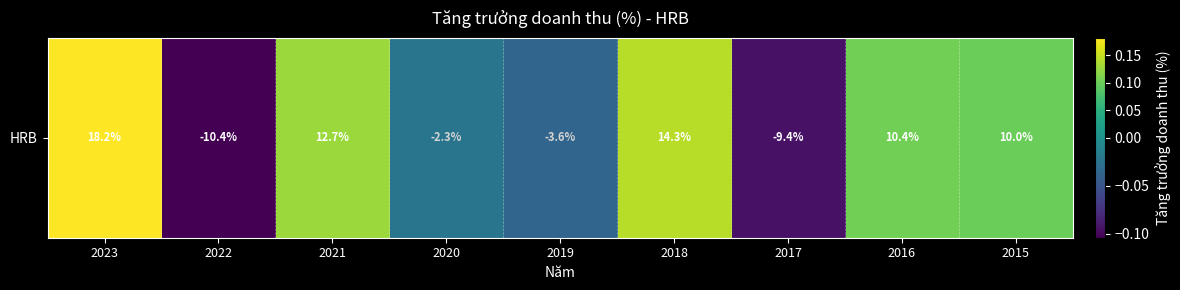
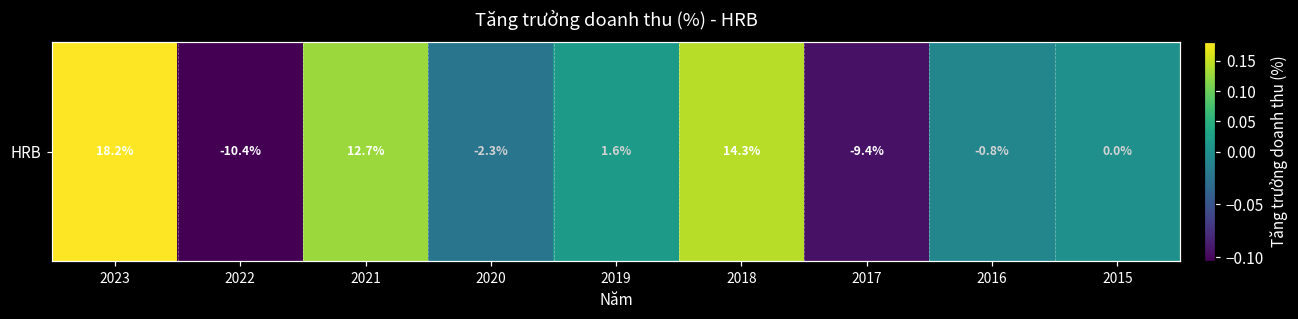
  {
    "HRB": {
      "2023": "18.2%",
      "2022": "-10.4%",
      "2021": "12.7%",
      "2020": "-2.3%",
-     "2019": "-3.6%",
+     "2019": "1.6%",
      "2018": "14.3%",
      "2017": "-9.4%",
-     "2016": "10.4%",
-     "2015": "10.0%"
+     "2016": "-0.8%",
+     "2015": "0.0%"
    }
  }
